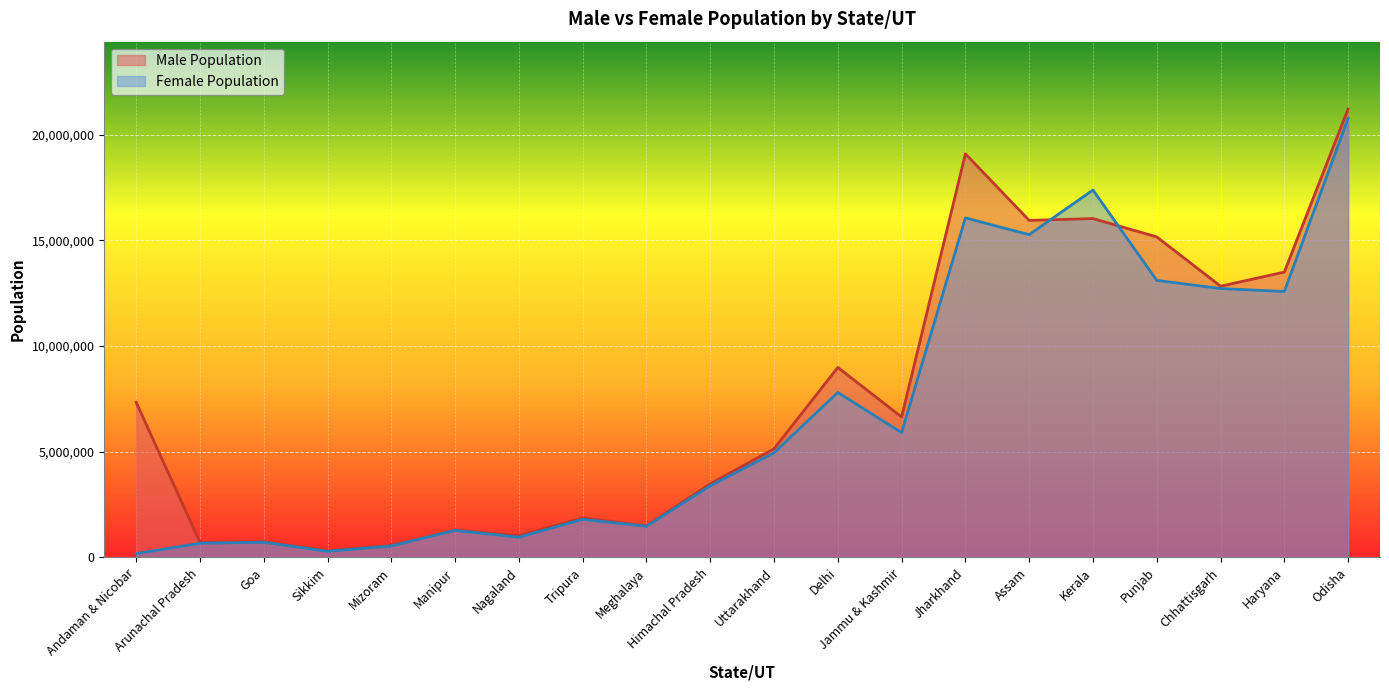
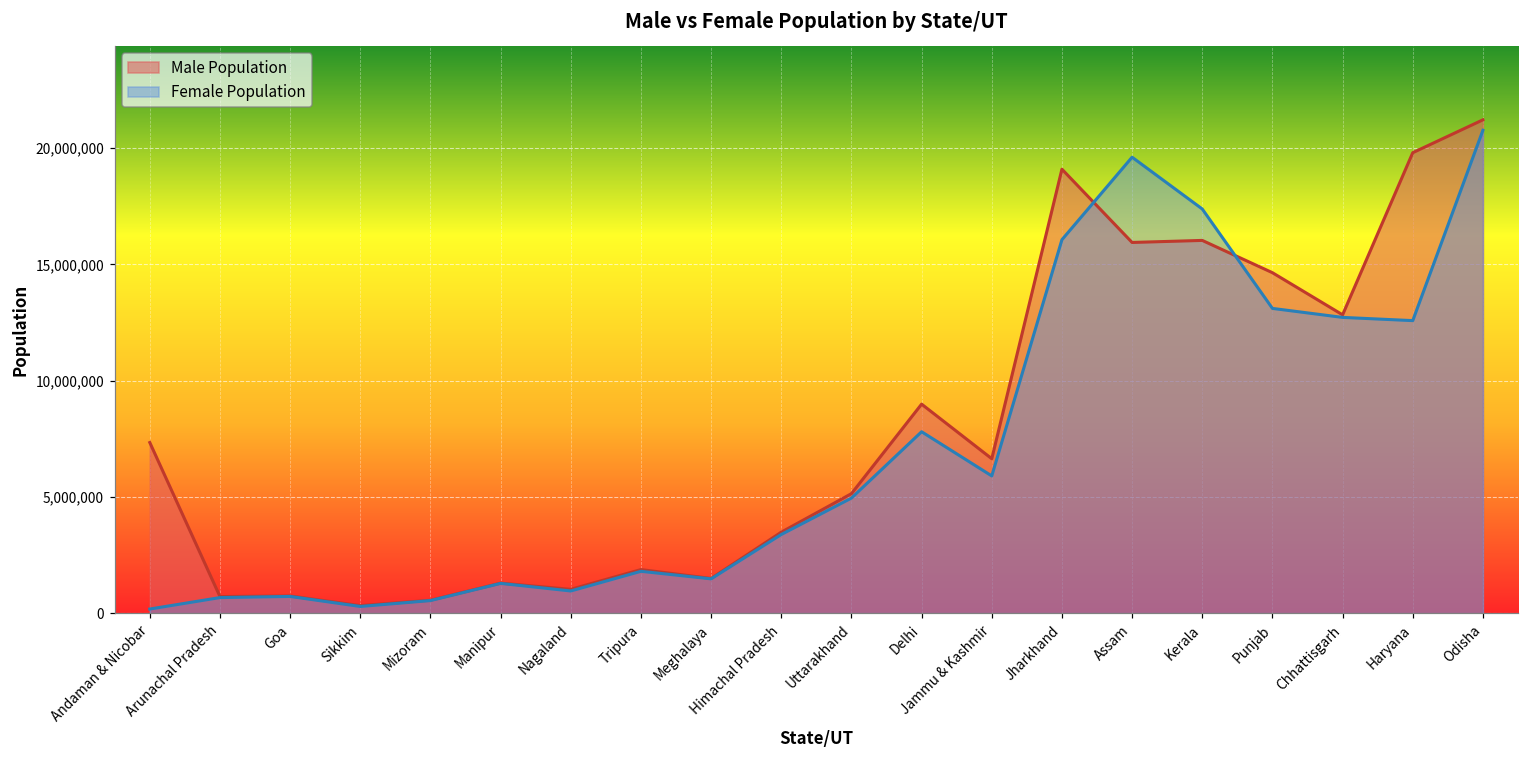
  {
    "Male Population": {
      "Andaman & Nicobar": "7,300,000",
      "Uttarakhand": "5,100,000",
      "Delhi": "9,000,000",
      "Jammu & Kashmir": "6,600,000",
      "Jharkhand": "19,100,000",
      "Assam": "15,900,000",
      "Kerala": "16,000,000",
-     "Punjab": "15,200,000",
-     "Haryana": "13,500,000",
+     "Punjab": "14,600,000",
+     "Haryana": "19,800,000",
      "Odisha": "21,200,000"
    },
    "Female Population": {
      "Andaman & Nicobar": "200,000",
      "Uttarakhand": "4,900,000",
      "Delhi": "7,800,000",
      "Jammu & Kashmir": "5,900,000",
      "Jharkhand": "16,100,000",
-     "Assam": "15,300,000",
+     "Assam": "19,600,000",
      "Kerala": "17,400,000",
      "Punjab": "13,100,000",
      "Haryana": "12,600,000",
      "Odisha": "20,800,000"
    }
  }
